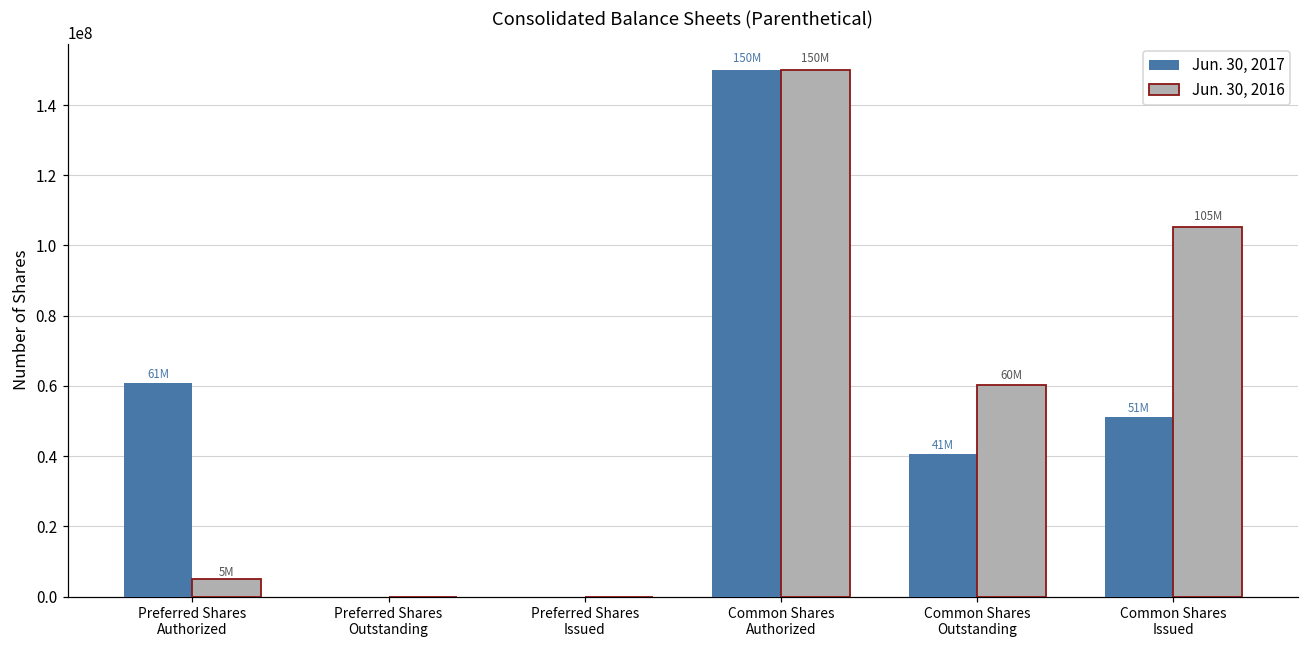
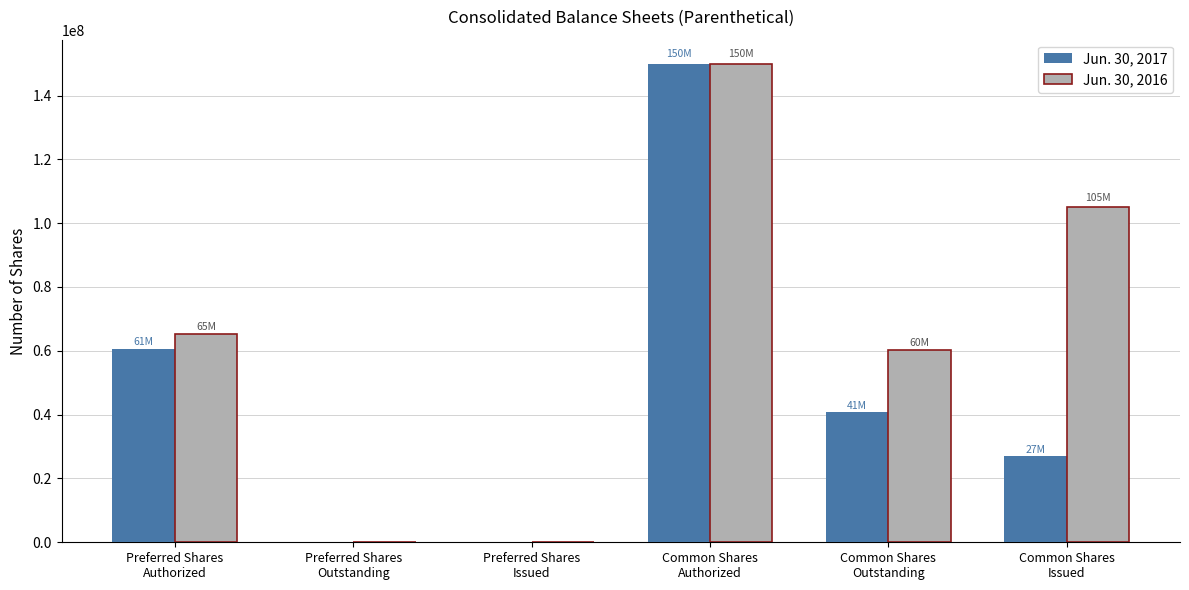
  {
    "Jun. 30, 2017": {
      "Preferred Shares Authorized": "61M",
      "Common Shares Authorized": "150M",
      "Common Shares Outstanding": "41M",
-     "Common Shares Issued": "51M"
+     "Common Shares Issued": "27M"
    },
    "Jun. 30, 2016": {
-     "Preferred Shares Authorized": "5M",
+     "Preferred Shares Authorized": "65M",
      "Common Shares Authorized": "150M",
      "Common Shares Outstanding": "60M",
      "Common Shares Issued": "105M"
    }
  }
